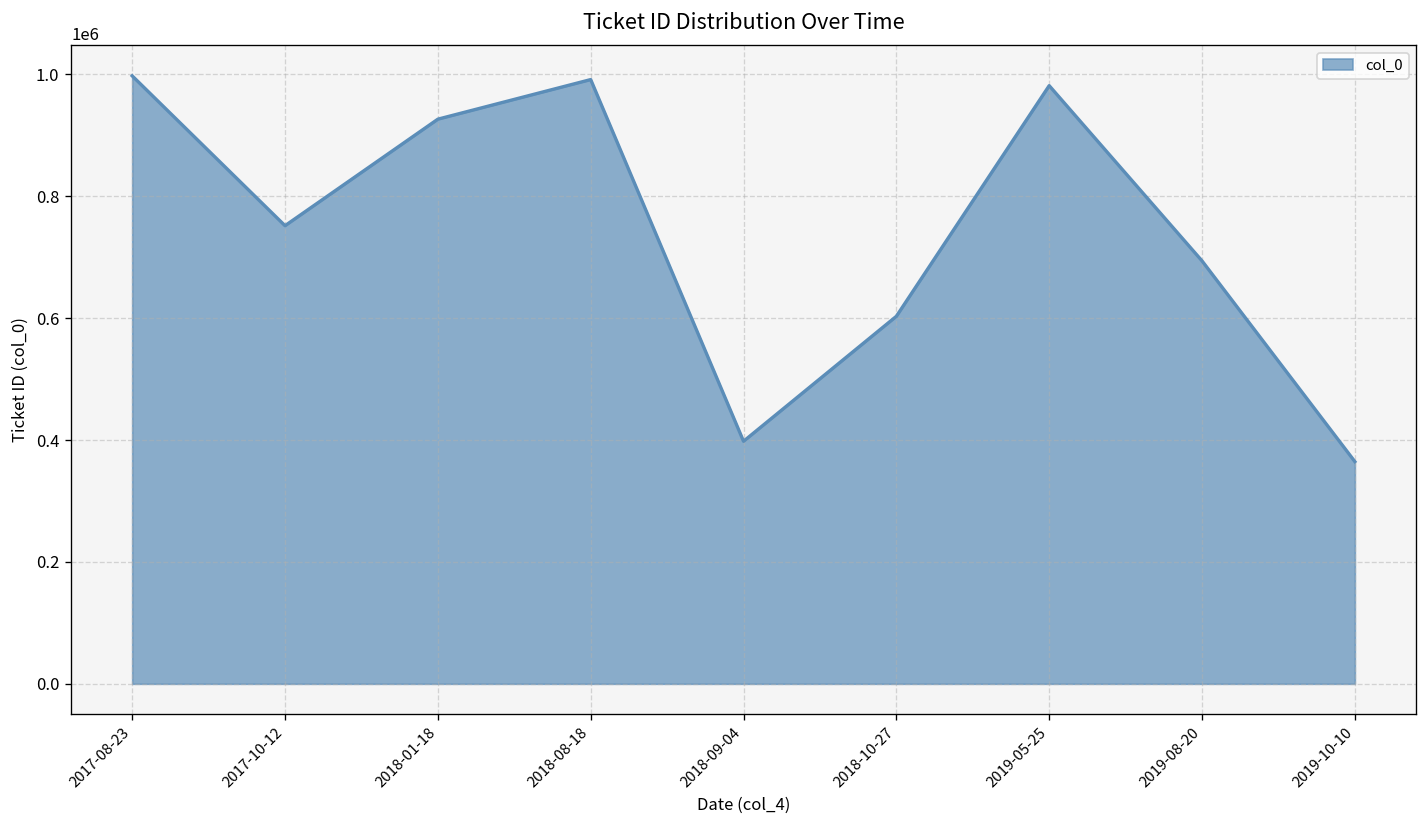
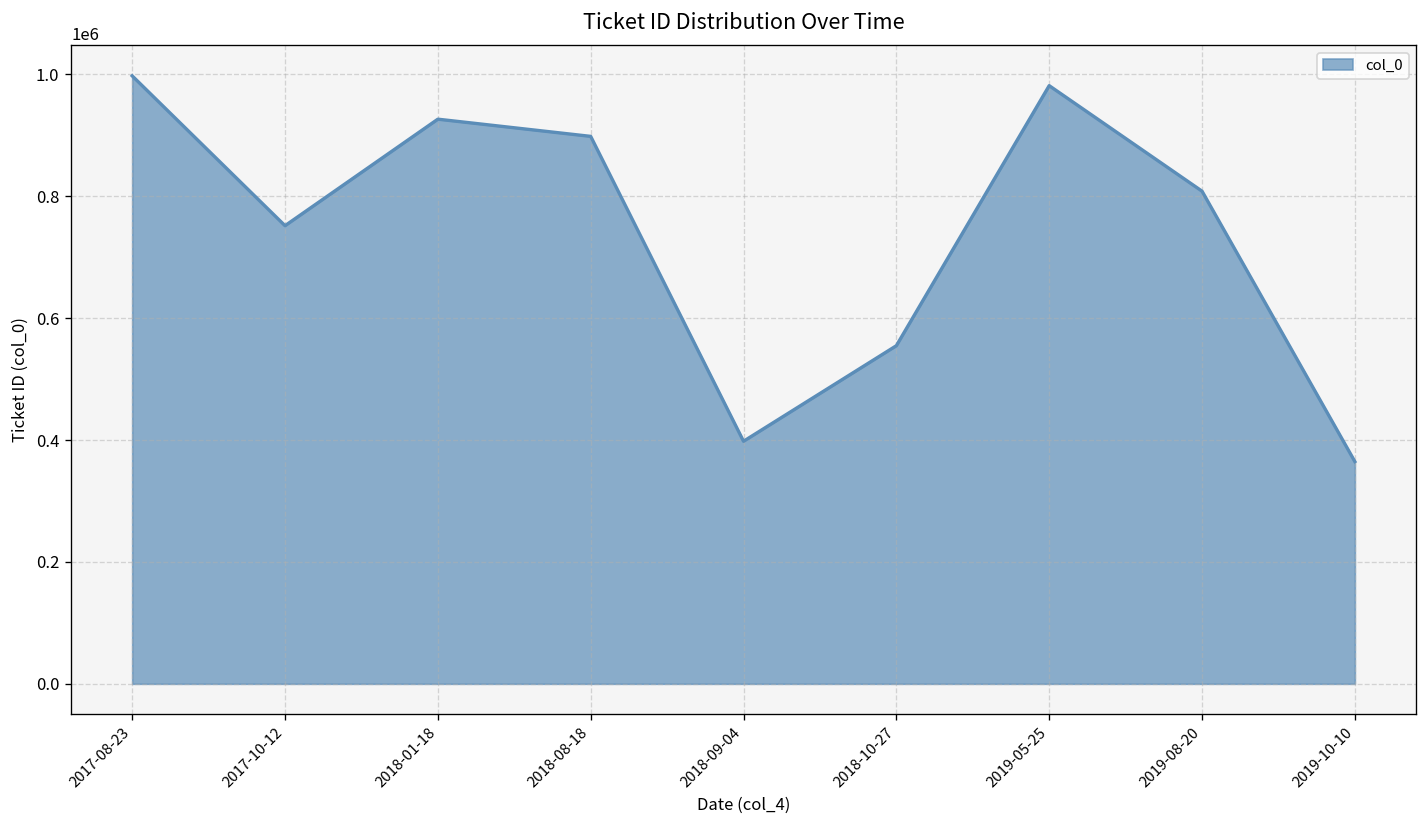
  {
    "2017-08-23": 1000000,
    "2017-10-12": 750000,
    "2018-01-18": 930000,
-   "2018-08-18": 990000,
+   "2018-08-18": 900000,
    "2018-09-04": 400000,
-   "2018-10-27": 600000,
+   "2018-10-27": 550000,
    "2019-05-25": 980000,
-   "2019-08-20": 690000,
+   "2019-08-20": 810000,
    "2019-10-10": 360000
  }
